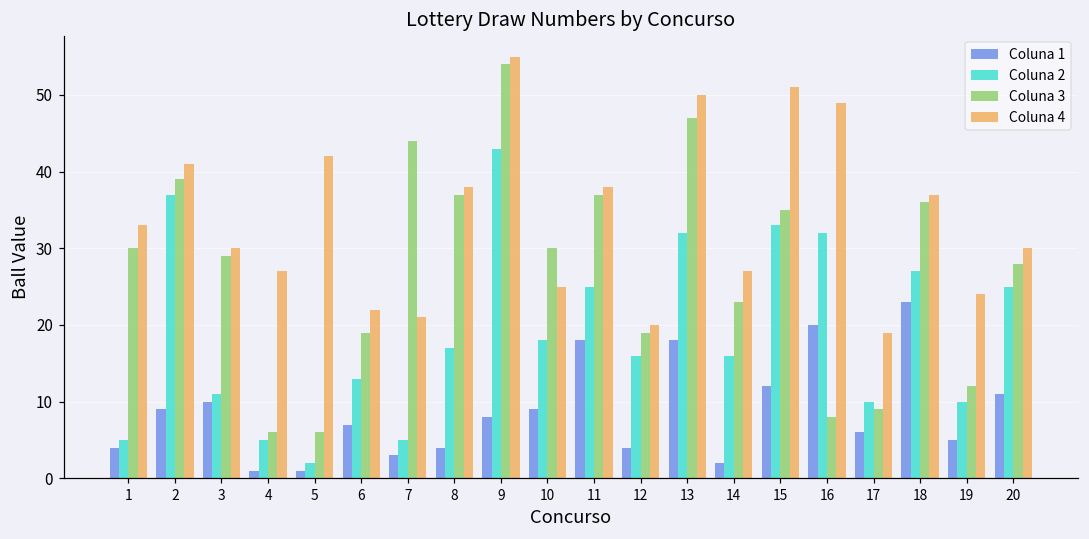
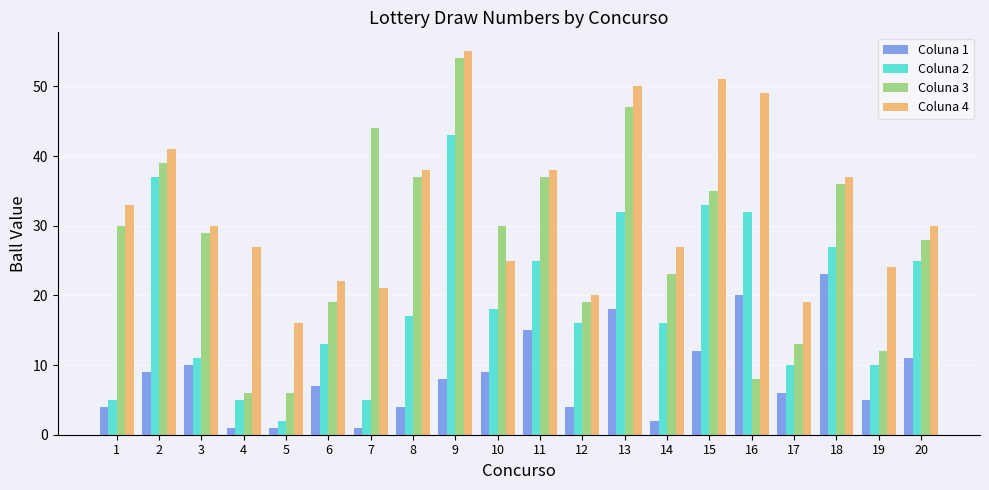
  {
    "Coluna 1": {
      "1": 4,
      "2": 9,
      "3": 10,
      "4": 1,
      "5": 1,
      "6": 7,
-     "7": 3,
+     "7": 1,
      "8": 4,
      "9": 8,
      "10": 9,
-     "11": 18,
+     "11": 15,
      "12": 4,
      "13": 18,
      "14": 2,
      "15": 12,
      "16": 20,
      "17": 6,
      "18": 23,
      "19": 5,
      "20": 11
    },
    "Coluna 2": {
      "1": 5,
      "2": 37,
      "3": 11,
      "4": 5,
      "5": 2,
      "6": 13,
      "7": 5,
      "8": 17,
      "9": 43,
      "10": 18,
      "11": 25,
      "12": 16,
      "13": 32,
      "14": 16,
      "15": 33,
      "16": 32,
      "17": 10,
      "18": 27,
      "19": 10,
      "20": 25
    },
    "Coluna 3": {
      "1": 30,
      "2": 39,
      "3": 29,
      "4": 6,
      "5": 6,
      "6": 19,
      "7": 44,
      "8": 37,
      "9": 54,
      "10": 30,
      "11": 37,
      "12": 19,
      "13": 47,
      "14": 23,
      "15": 35,
      "16": 8,
-     "17": 9,
+     "17": 13,
      "18": 36,
      "19": 12,
      "20": 28
    },
    "Coluna 4": {
      "1": 33,
      "2": 41,
      "3": 30,
      "4": 27,
-     "5": 42,
+     "5": 16,
      "6": 22,
      "7": 21,
      "8": 38,
      "9": 55,
      "10": 25,
      "11": 38,
      "12": 20,
      "13": 50,
      "14": 27,
      "15": 51,
      "16": 49,
      "17": 19,
      "18": 37,
      "19": 24,
      "20": 30
    }
  }
